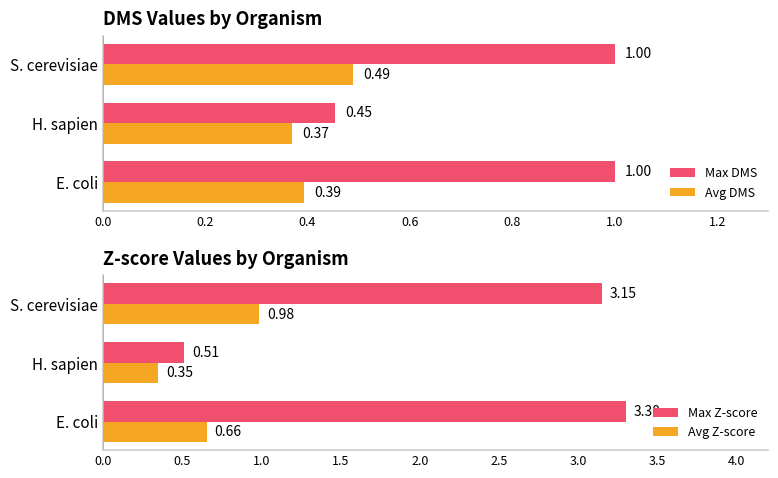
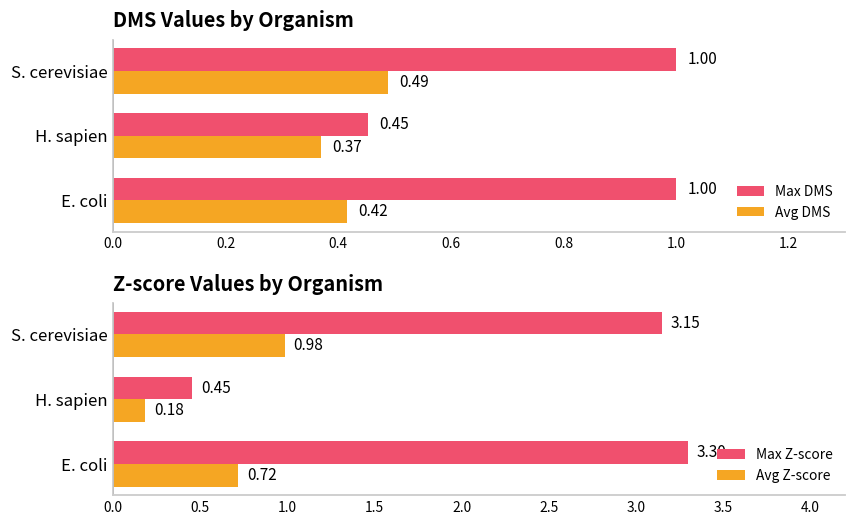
  {
    "DMS Values by Organism": {
      "Max DMS": {
        "S. cerevisiae": 1.00,
        "H. sapien": 0.45,
        "E. coli": 1.00
      },
      "Avg DMS": {
        "S. cerevisiae": 0.49,
        "H. sapien": 0.37,
-       "E. coli": 0.39
+       "E. coli": 0.42
      }
    },
    "Z-score Values by Organism": {
      "Max Z-score": {
        "S. cerevisiae": 3.15,
-       "H. sapien": 0.51,
+       "H. sapien": 0.45,
        "E. coli": 3.30
      },
      "Avg Z-score": {
        "S. cerevisiae": 0.98,
-       "H. sapien": 0.35,
-       "E. coli": 0.66
+       "H. sapien": 0.18,
+       "E. coli": 0.72
      }
    }
  }
